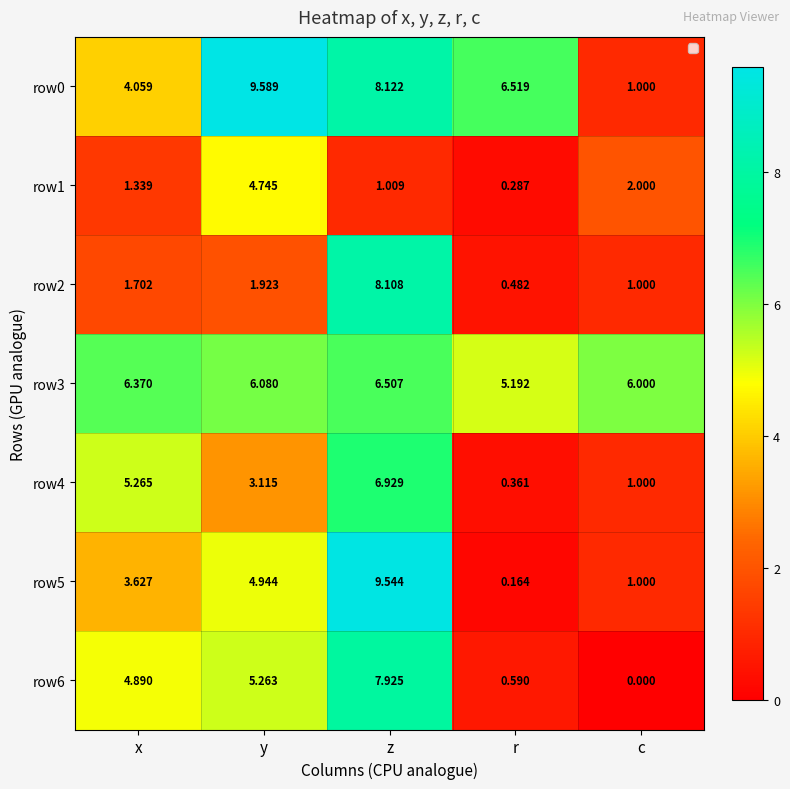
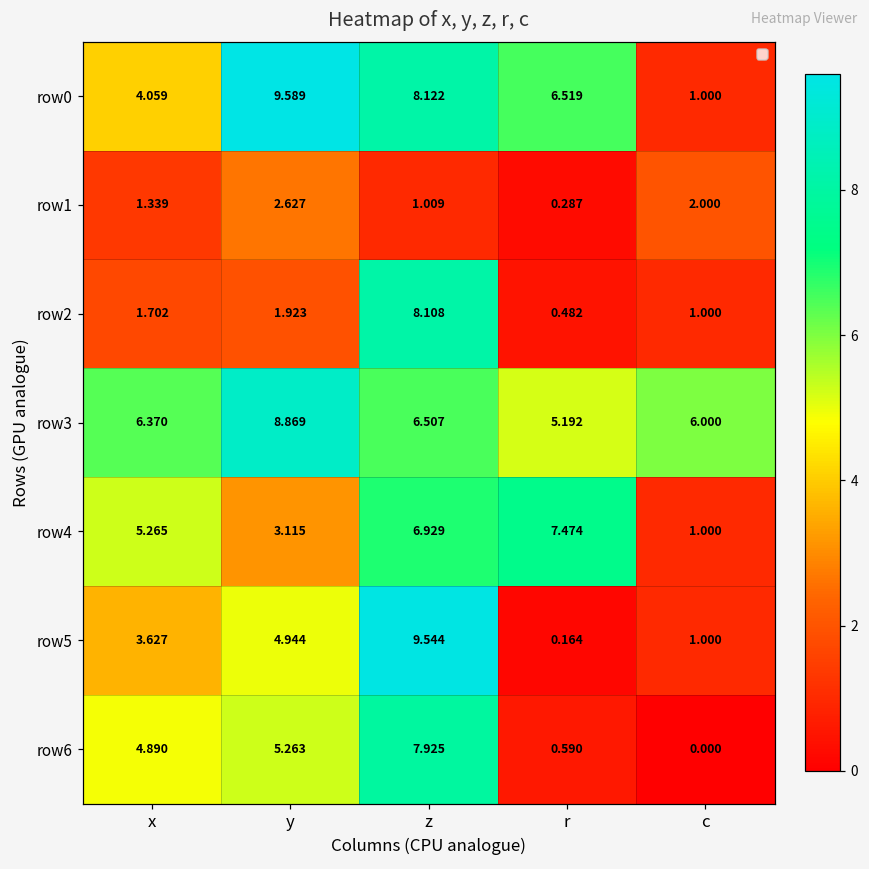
  {
    "row0": {
      "x": 4.059,
      "y": 9.589,
      "z": 8.122,
      "r": 6.519,
      "c": 1.000
    },
    "row1": {
      "x": 1.339,
-     "y": 4.745,
+     "y": 2.627,
      "z": 1.009,
      "r": 0.287,
      "c": 2.000
    },
    "row2": {
      "x": 1.702,
      "y": 1.923,
      "z": 8.108,
      "r": 0.482,
      "c": 1.000
    },
    "row3": {
      "x": 6.370,
-     "y": 6.080,
+     "y": 8.869,
      "z": 6.507,
      "r": 5.192,
      "c": 6.000
    },
    "row4": {
      "x": 5.265,
      "y": 3.115,
      "z": 6.929,
-     "r": 0.361,
+     "r": 7.474,
      "c": 1.000
    },
    "row5": {
      "x": 3.627,
      "y": 4.944,
      "z": 9.544,
      "r": 0.164,
      "c": 1.000
    },
    "row6": {
      "x": 4.890,
      "y": 5.263,
      "z": 7.925,
      "r": 0.590,
      "c": 0.000
    }
  }
